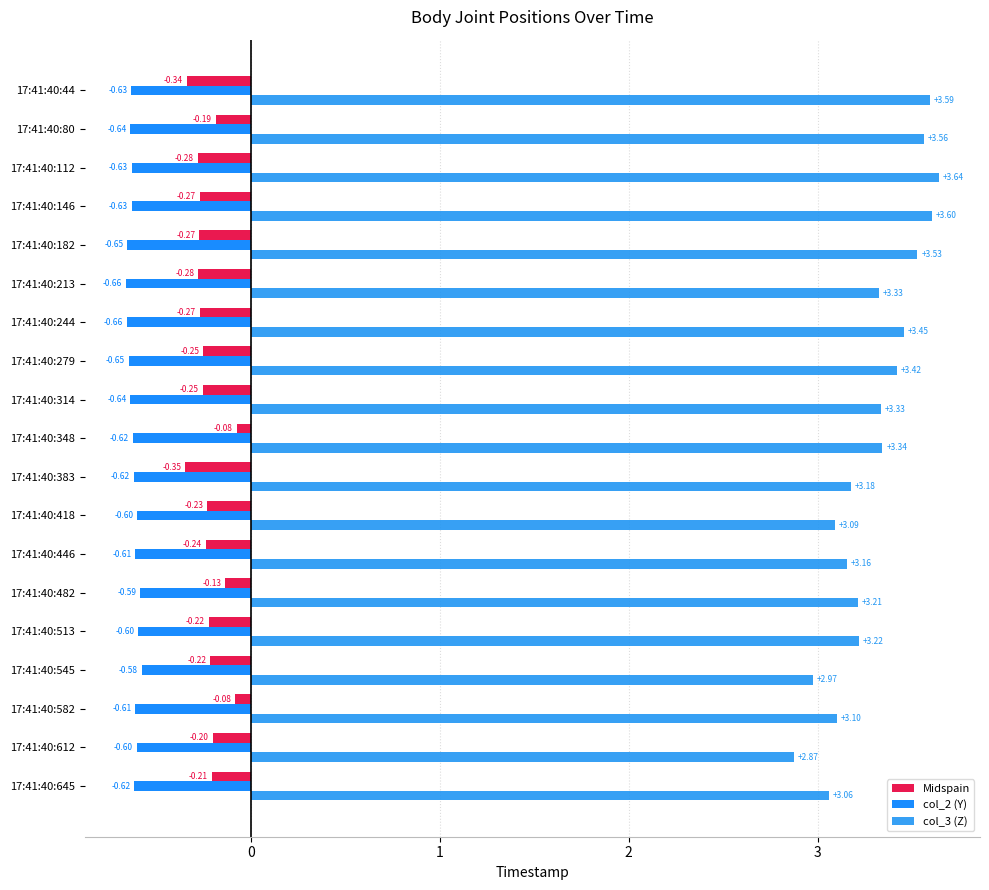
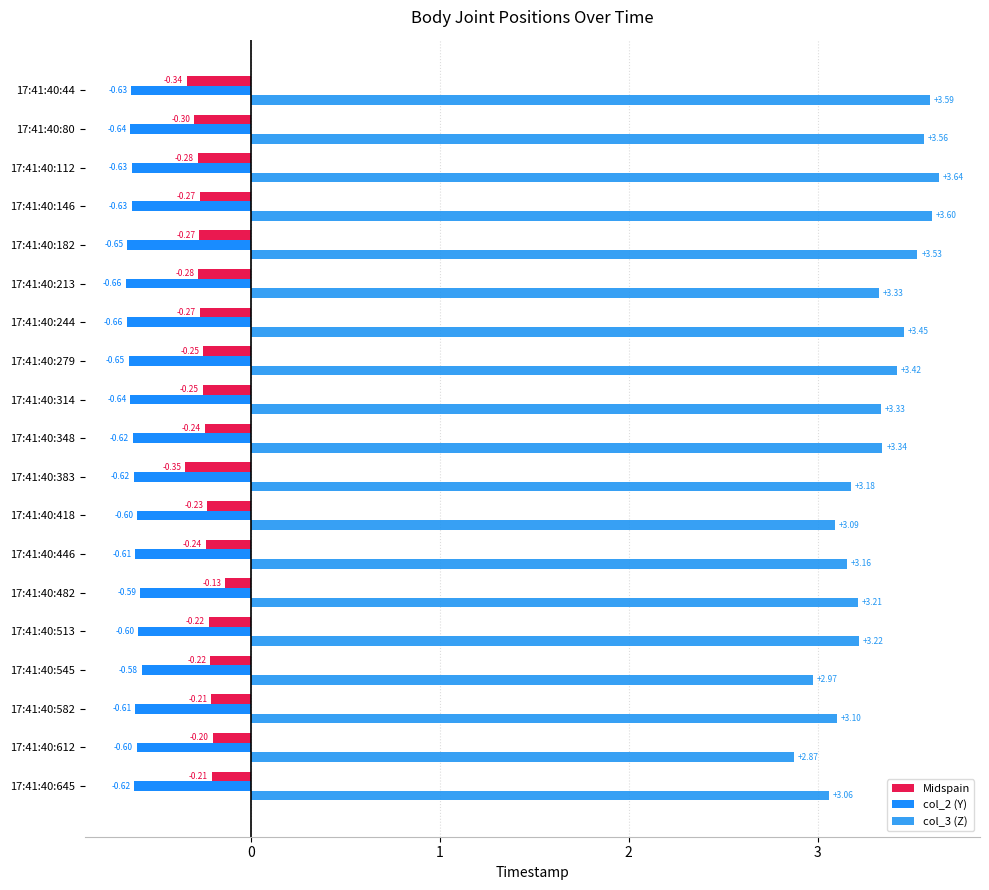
  {
    "Midspain": {
      "17:41:40:44": -0.34,
-     "17:41:40:80": -0.19,
+     "17:41:40:80": -0.30,
      "17:41:40:112": -0.28,
      "17:41:40:146": -0.27,
      "17:41:40:182": -0.27,
      "17:41:40:213": -0.28,
      "17:41:40:244": -0.27,
      "17:41:40:279": -0.25,
      "17:41:40:314": -0.25,
-     "17:41:40:348": -0.08,
+     "17:41:40:348": -0.24,
      "17:41:40:383": -0.35,
      "17:41:40:418": -0.23,
      "17:41:40:446": -0.24,
      "17:41:40:482": -0.13,
      "17:41:40:513": -0.22,
      "17:41:40:545": -0.22,
-     "17:41:40:582": -0.08,
+     "17:41:40:582": -0.21,
      "17:41:40:612": -0.20,
      "17:41:40:645": -0.21
    }
  }
